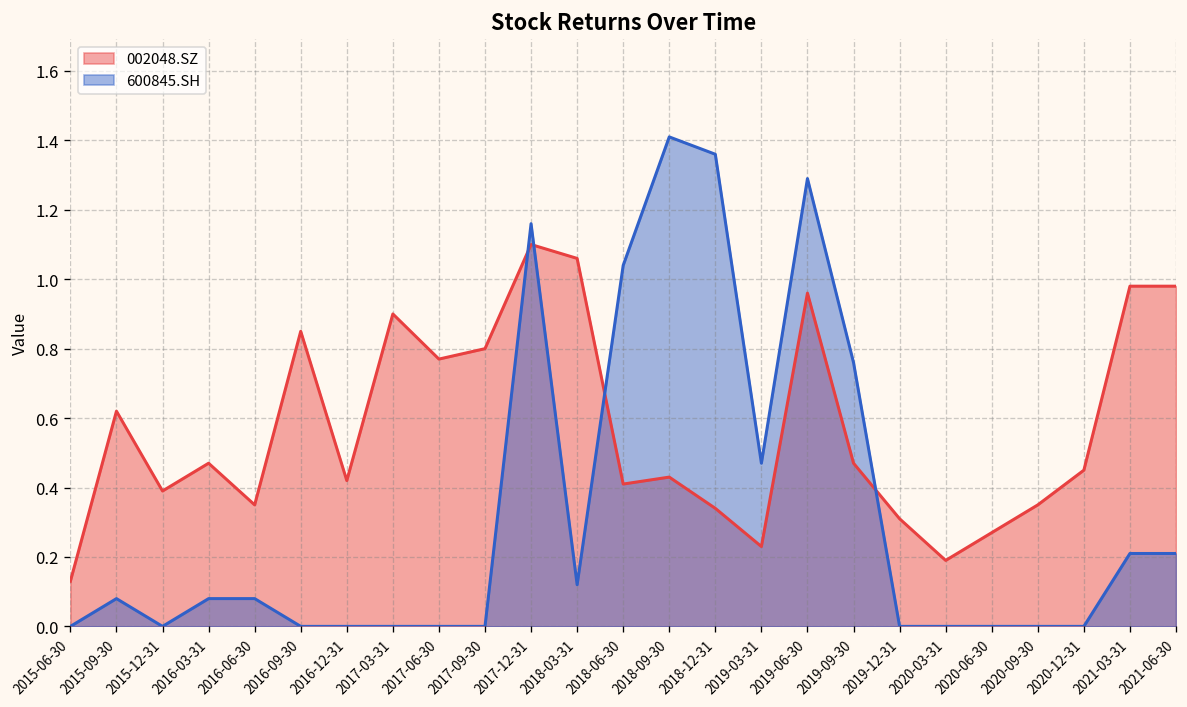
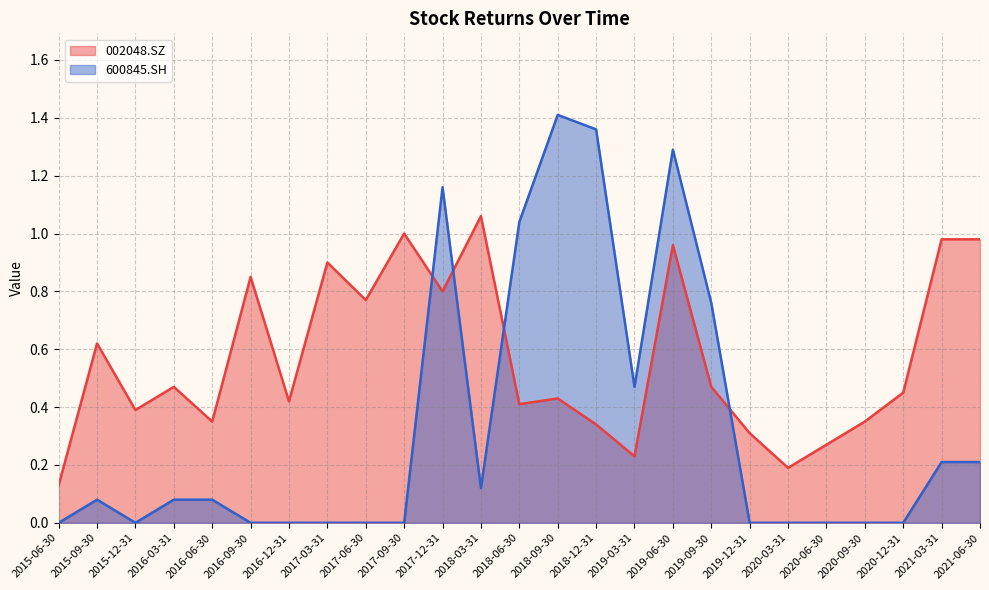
  {
    "002048.SZ": {
      "2015-06-30": 0.13,
      "2015-09-30": 0.62,
      "2015-12-31": 0.39,
      "2016-03-31": 0.47,
      "2016-06-30": 0.35,
      "2016-09-30": 0.85,
      "2016-12-31": 0.42,
      "2017-03-31": 0.9,
      "2017-06-30": 0.77,
-     "2017-09-30": 0.8,
-     "2017-12-31": 1.1,
+     "2017-09-30": 1.0,
+     "2017-12-31": 0.8,
      "2018-03-31": 1.06,
      "2018-06-30": 0.41,
      "2018-09-30": 0.43,
      "2018-12-31": 0.34,
      "2019-03-31": 0.23,
      "2019-06-30": 0.96,
      "2019-09-30": 0.47,
      "2019-12-31": 0.31,
      "2020-03-31": 0.19,
      "2020-06-30": 0.27,
      "2020-09-30": 0.35,
      "2020-12-31": 0.45,
      "2021-03-31": 0.98,
      "2021-06-30": 0.98
    },
    "600845.SH": {
      "2015-06-30": 0.0,
      "2015-09-30": 0.08,
      "2015-12-31": 0.0,
      "2016-03-31": 0.08,
      "2016-06-30": 0.08,
      "2016-09-30": 0.0,
      "2016-12-31": 0.0,
      "2017-03-31": 0.0,
      "2017-06-30": 0.0,
      "2017-09-30": 0.0,
      "2017-12-31": 1.16,
      "2018-03-31": 0.12,
      "2018-06-30": 1.04,
      "2018-09-30": 1.41,
      "2018-12-31": 1.36,
      "2019-03-31": 0.47,
      "2019-06-30": 1.29,
      "2019-09-30": 0.76,
      "2019-12-31": 0.0,
      "2020-03-31": 0.0,
      "2020-06-30": 0.0,
      "2020-09-30": 0.0,
      "2020-12-31": 0.0,
      "2021-03-31": 0.21,
      "2021-06-30": 0.21
    }
  }
